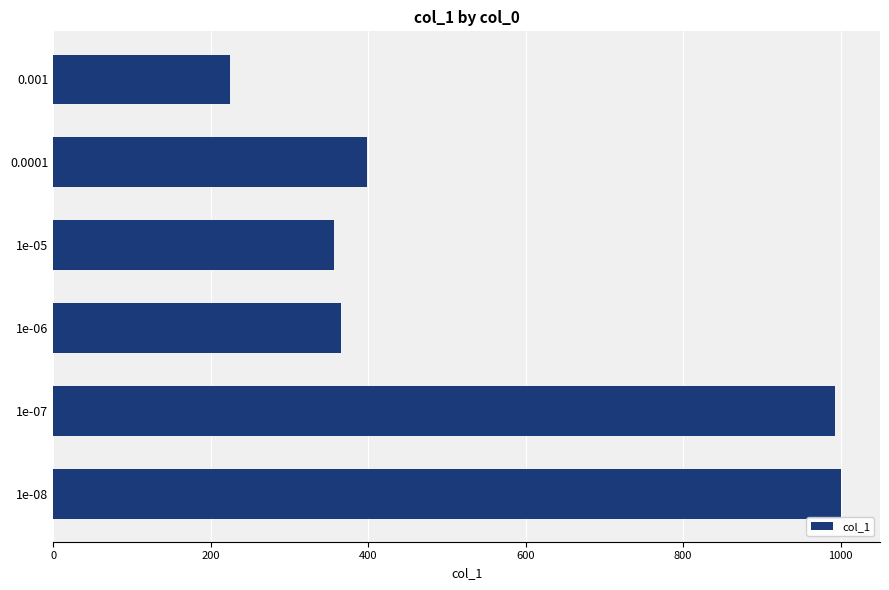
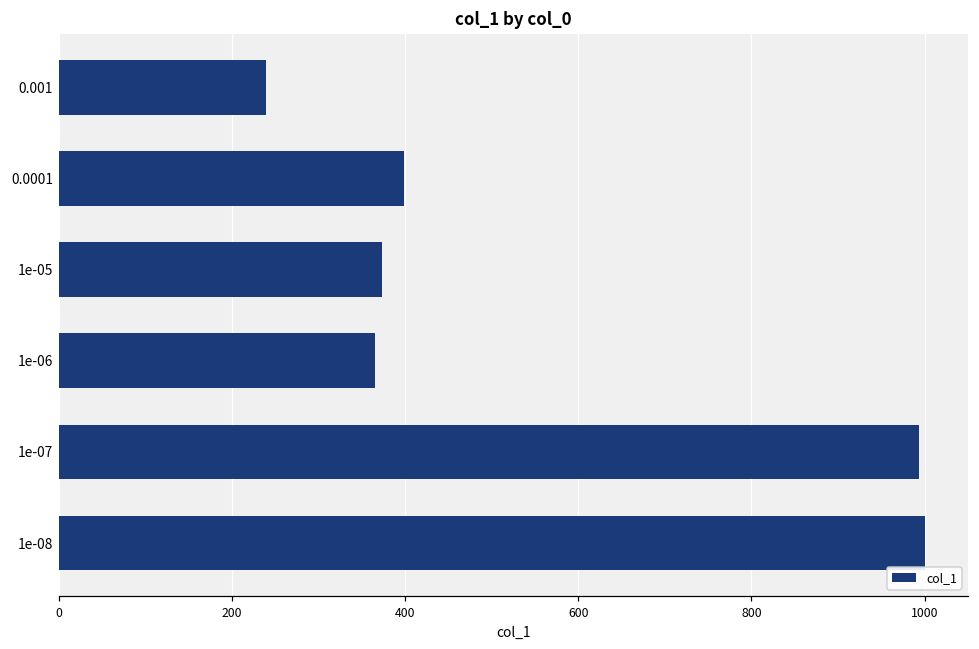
  {
-   "0.001": 220,
+   "0.001": 240,
    "0.0001": 400,
-   "1e-05": 360,
+   "1e-05": 370,
    "1e-06": 370,
    "1e-07": 990,
    "1e-08": 1000
  }
